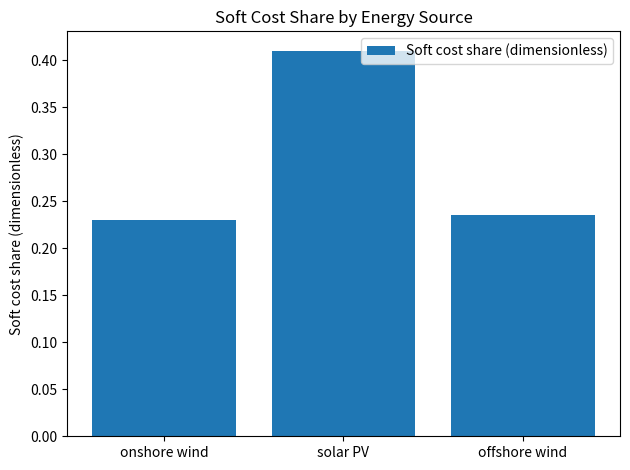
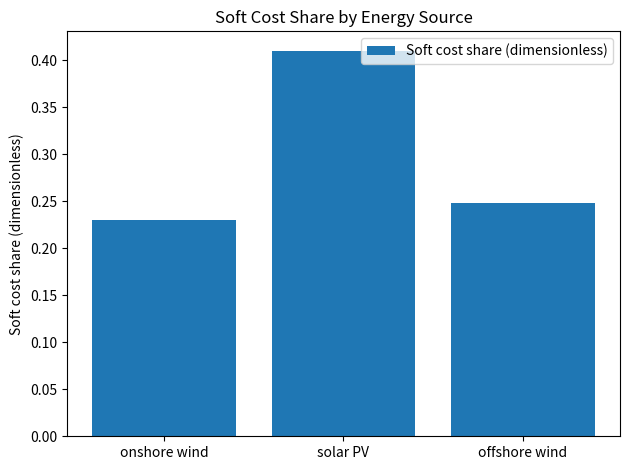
  {
    "onshore wind": 0.23,
    "solar PV": 0.41,
-   "offshore wind": 0.23
+   "offshore wind": 0.25
  }
